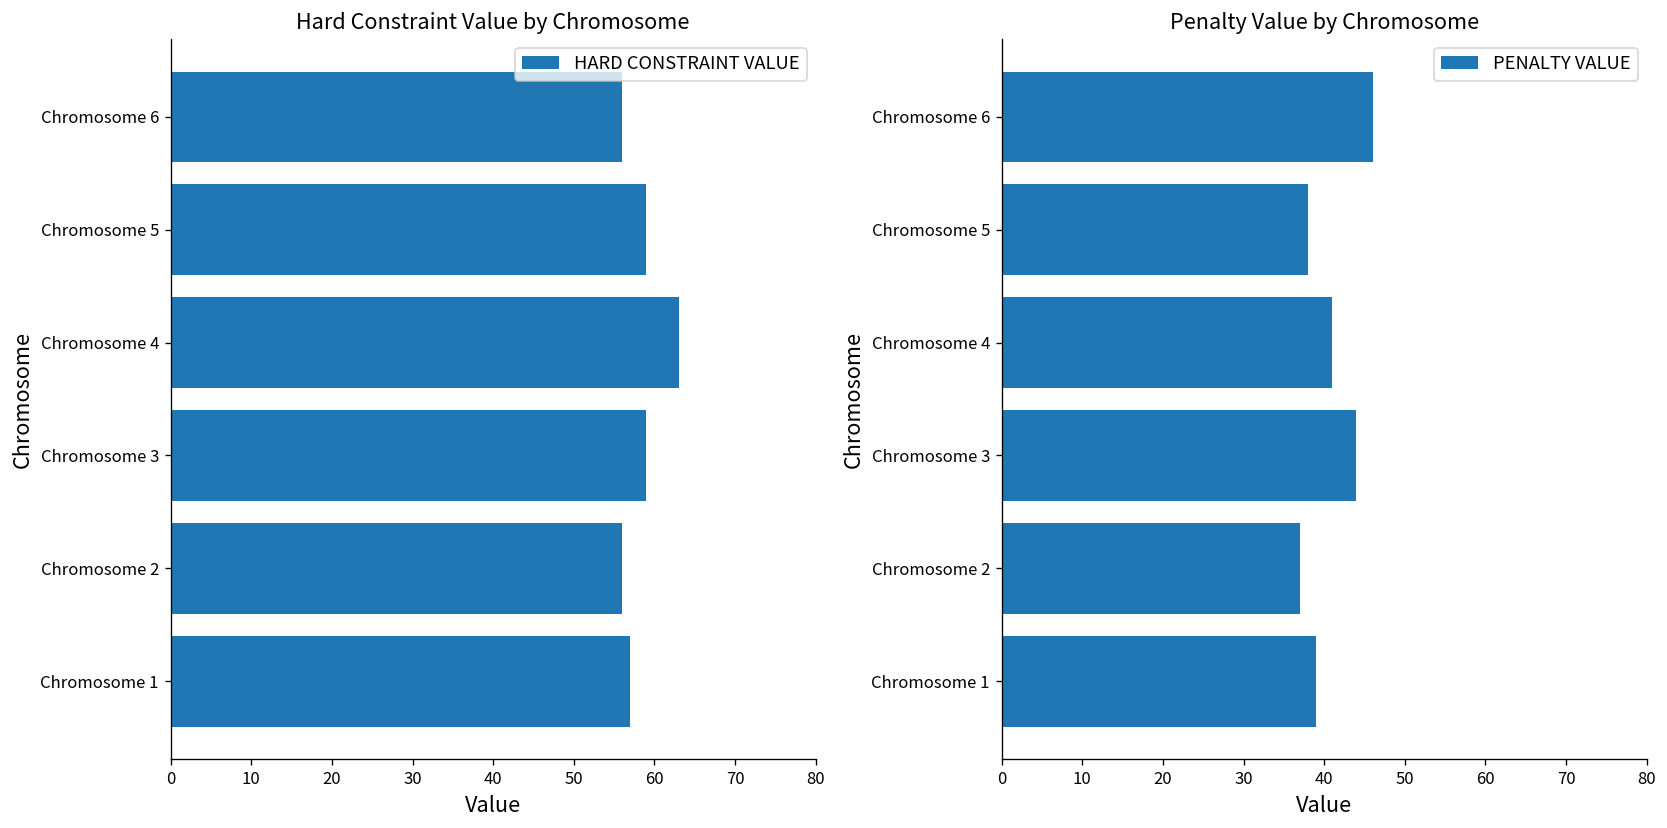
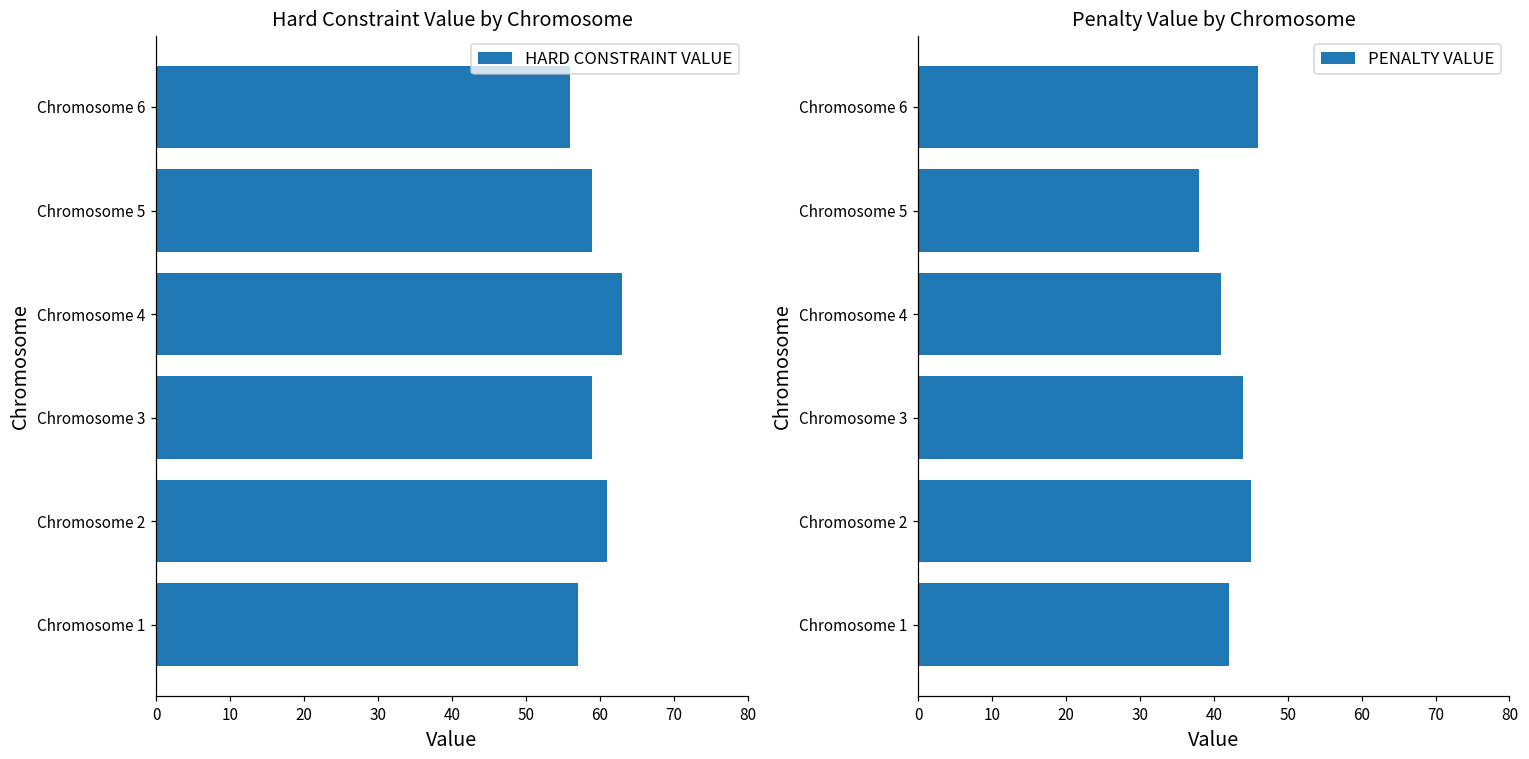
  {
    "Hard Constraint Value by Chromosome": {
      "Chromosome 6": 56,
      "Chromosome 5": 59,
      "Chromosome 4": 63,
      "Chromosome 3": 59,
-     "Chromosome 2": 56,
+     "Chromosome 2": 61,
      "Chromosome 1": 57
    },
    "Penalty Value by Chromosome": {
      "Chromosome 6": 46,
      "Chromosome 5": 38,
      "Chromosome 4": 41,
      "Chromosome 3": 44,
-     "Chromosome 2": 37,
-     "Chromosome 1": 39
+     "Chromosome 2": 45,
+     "Chromosome 1": 42
    }
  }
